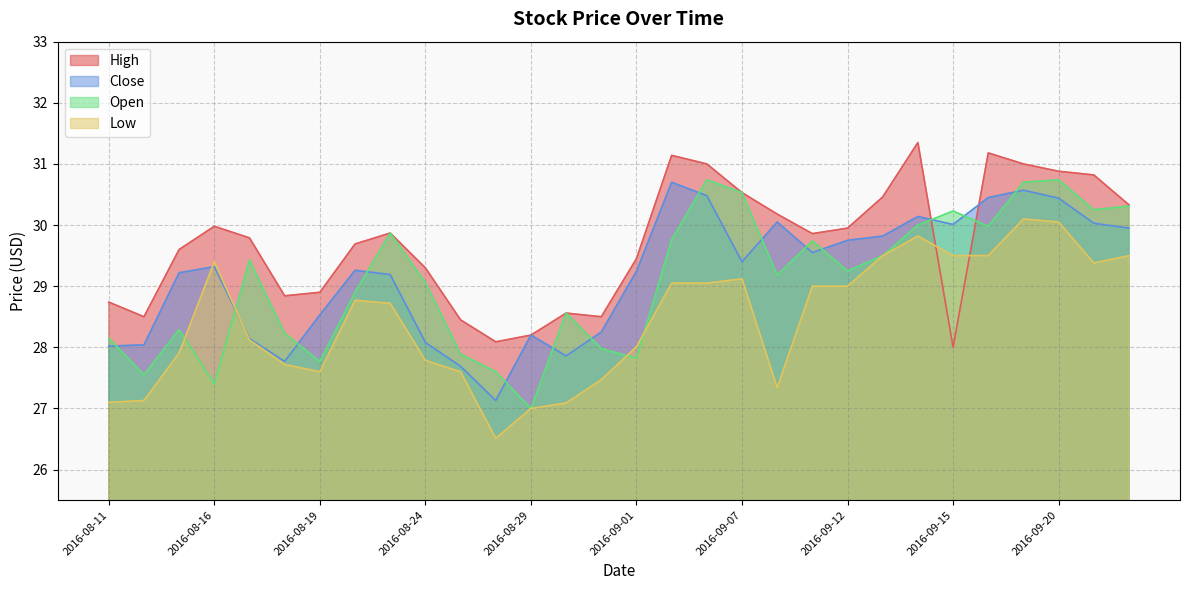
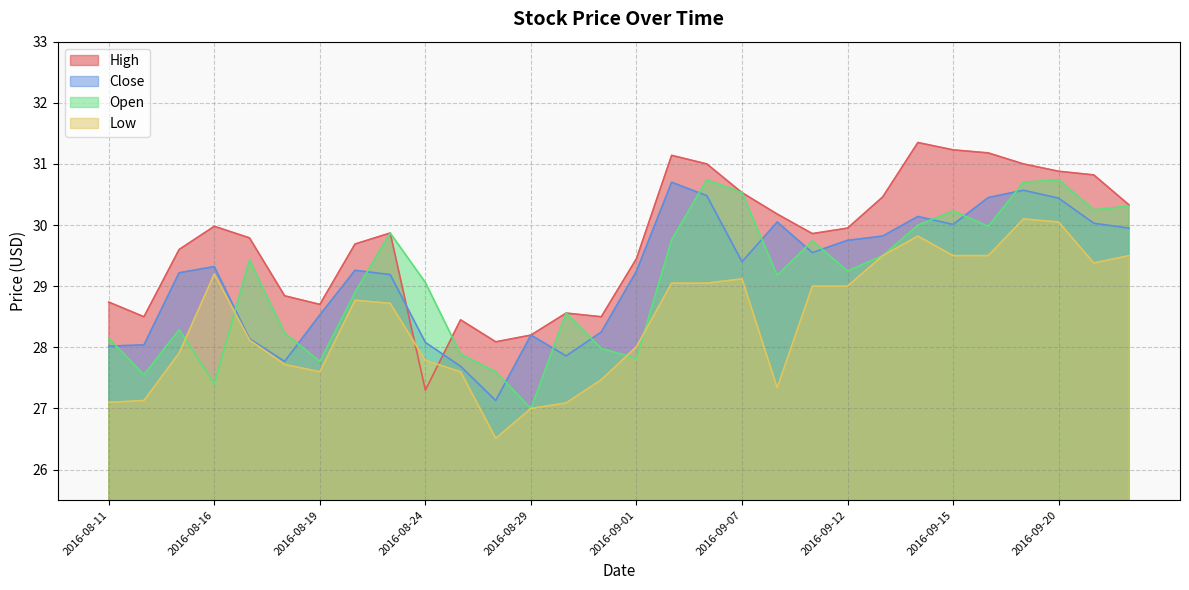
  {
    "High": {
      "2016-08-11": 28.7,
      "2016-08-16": 30.0,
-     "2016-08-19": 28.9,
-     "2016-08-24": 29.3,
+     "2016-08-19": 28.7,
+     "2016-08-24": 27.3,
      "2016-09-01": 29.5,
      "2016-09-12": 30.0,
-     "2016-09-15": 28.0,
+     "2016-09-15": 31.2,
      "2016-09-20": 30.9
    },
    "Close": {
      "2016-08-11": 28.0,
      "2016-08-16": 29.3,
      "2016-08-19": 28.5,
      "2016-08-24": 28.1,
      "2016-09-01": 29.2,
      "2016-09-07": 29.4,
      "2016-09-12": 29.8,
      "2016-09-15": 30.0,
      "2016-09-20": 30.4
    },
    "Open": {
      "2016-08-11": 28.2,
      "2016-08-16": 27.4,
      "2016-08-19": 27.8,
      "2016-08-24": 29.1,
      "2016-09-01": 27.8,
      "2016-09-12": 29.3,
      "2016-09-15": 30.2,
      "2016-09-20": 30.7
    },
    "Low": {
      "2016-08-11": 27.1,
-     "2016-08-16": 29.4,
+     "2016-08-16": 29.2,
      "2016-08-19": 27.6,
      "2016-08-24": 27.8,
      "2016-09-01": 28.0,
      "2016-09-07": 29.1,
      "2016-09-12": 29.0,
      "2016-09-15": 29.5,
      "2016-09-20": 30.1
    }
  }
